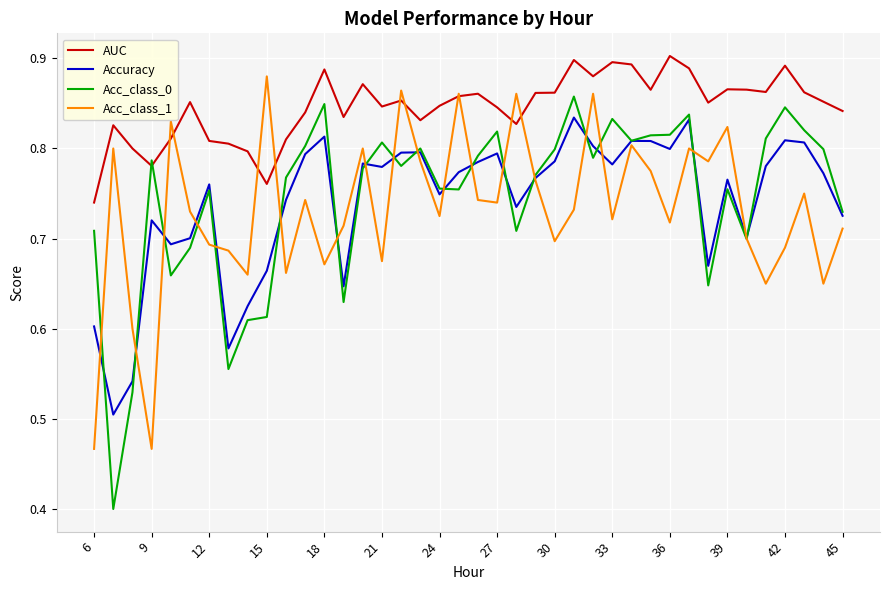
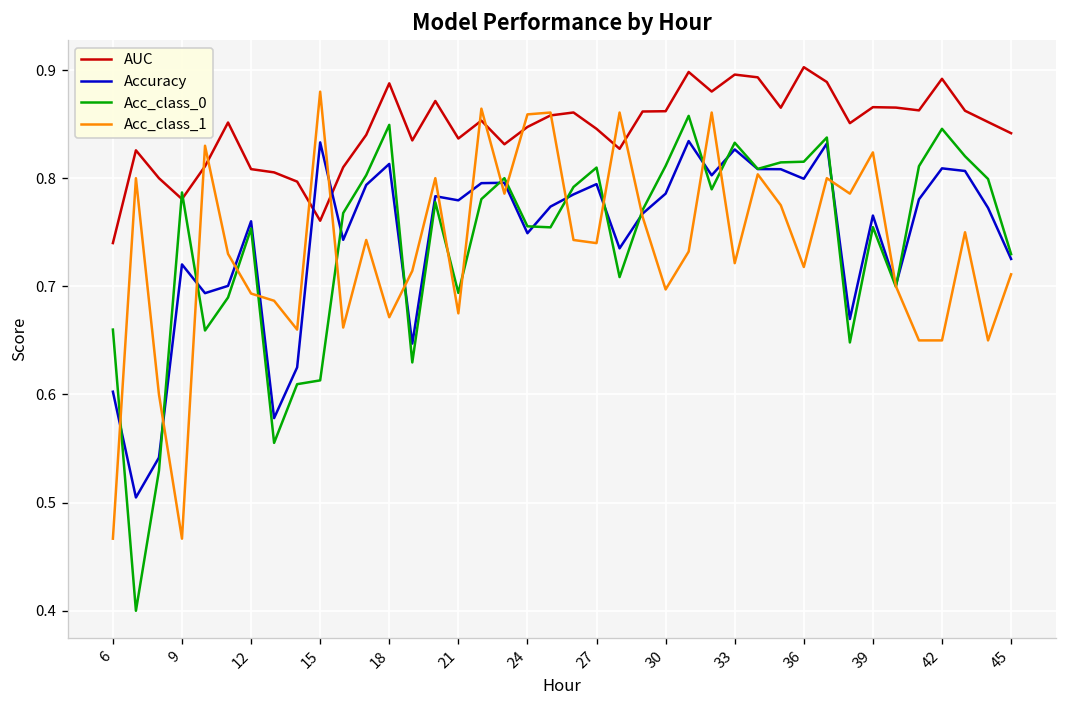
  {
    "AUC": {
      "6": 0.74,
      "9": 0.78,
      "12": 0.81,
      "15": 0.76,
      "18": 0.89,
-     "21": 0.85,
+     "21": 0.84,
      "24": 0.85,
      "27": 0.85,
      "30": 0.86,
      "33": 0.90,
      "36": 0.90,
      "39": 0.87,
      "42": 0.89,
      "45": 0.84
    },
    "Accuracy": {
      "6": 0.60,
      "9": 0.72,
      "12": 0.76,
-     "15": 0.66,
+     "15": 0.83,
      "18": 0.81,
      "21": 0.78,
      "24": 0.75,
      "27": 0.79,
      "30": 0.79,
-     "33": 0.78,
+     "33": 0.83,
      "36": 0.80,
      "39": 0.77,
      "42": 0.81,
      "45": 0.73
    },
    "Acc_class_0": {
-     "6": 0.71,
+     "6": 0.66,
      "9": 0.79,
      "12": 0.75,
      "15": 0.61,
      "18": 0.85,
-     "21": 0.81,
+     "21": 0.69,
      "24": 0.76,
-     "27": 0.82,
-     "30": 0.80,
+     "27": 0.81,
+     "30": 0.81,
      "33": 0.83,
      "36": 0.82,
      "39": 0.75,
      "42": 0.85,
      "45": 0.73
    },
    "Acc_class_1": {
      "6": 0.47,
      "9": 0.47,
      "12": 0.69,
      "15": 0.88,
      "18": 0.67,
      "21": 0.68,
-     "24": 0.73,
+     "24": 0.86,
      "27": 0.74,
      "30": 0.70,
      "33": 0.72,
      "36": 0.72,
      "39": 0.82,
-     "42": 0.69,
+     "42": 0.65,
      "45": 0.71
    }
  }
